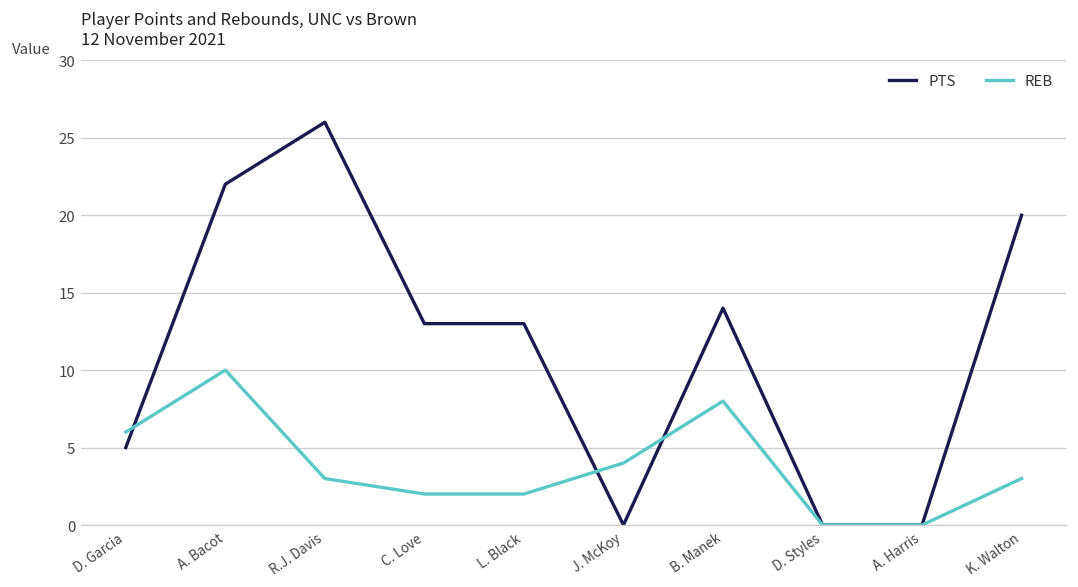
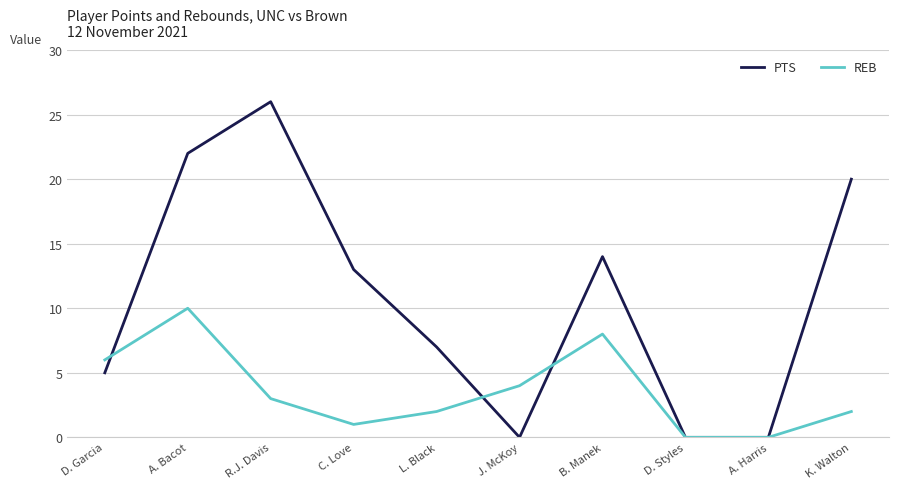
  {
    "PTS": {
      "D. Garcia": 5,
      "A. Bacot": 22,
      "R.J. Davis": 26,
      "C. Love": 13,
-     "L. Black": 13,
+     "L. Black": 7,
      "J. McKoy": 0,
      "B. Manek": 14,
      "K. Walton": 20
    },
    "REB": {
      "D. Garcia": 6,
      "A. Bacot": 10,
      "R.J. Davis": 3,
-     "C. Love": 2,
+     "C. Love": 1,
      "L. Black": 2,
      "J. McKoy": 4,
      "B. Manek": 8,
-     "K. Walton": 3
+     "K. Walton": 2
    }
  }
